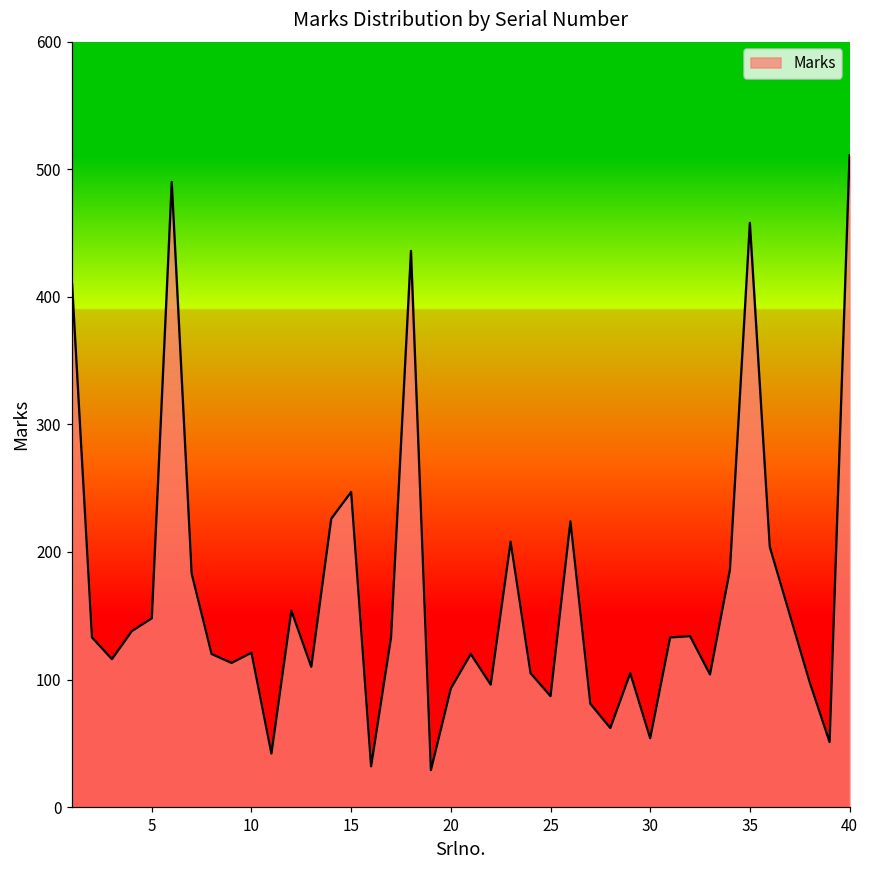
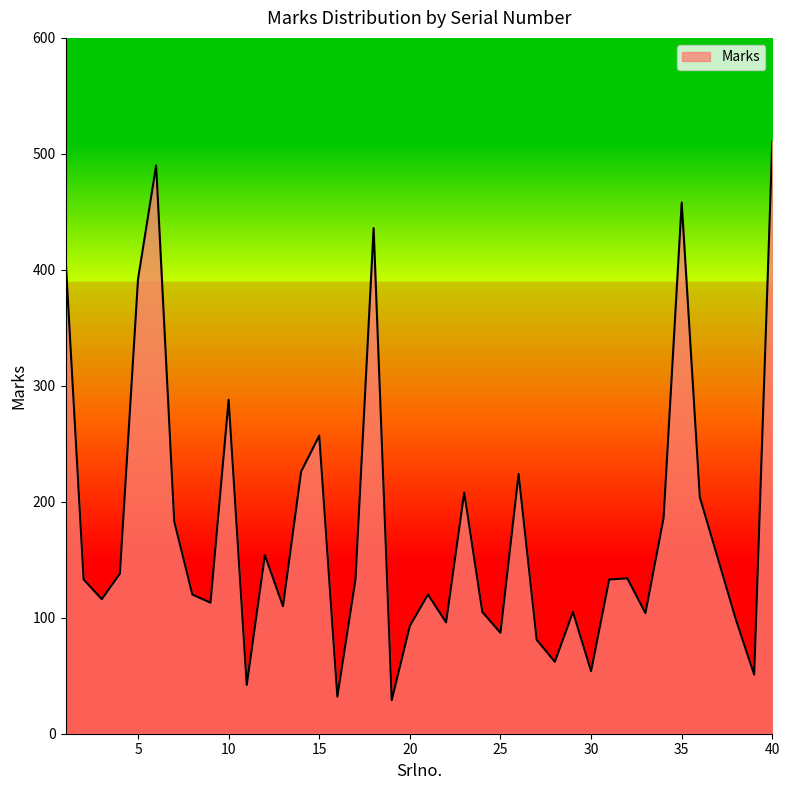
  {
-   "5": 148,
-   "10": 121,
-   "15": 247,
+   "5": 392,
+   "10": 288,
+   "15": 257,
    "20": 93,
    "25": 87,
    "30": 54,
    "35": 458,
    "40": 511
  }
